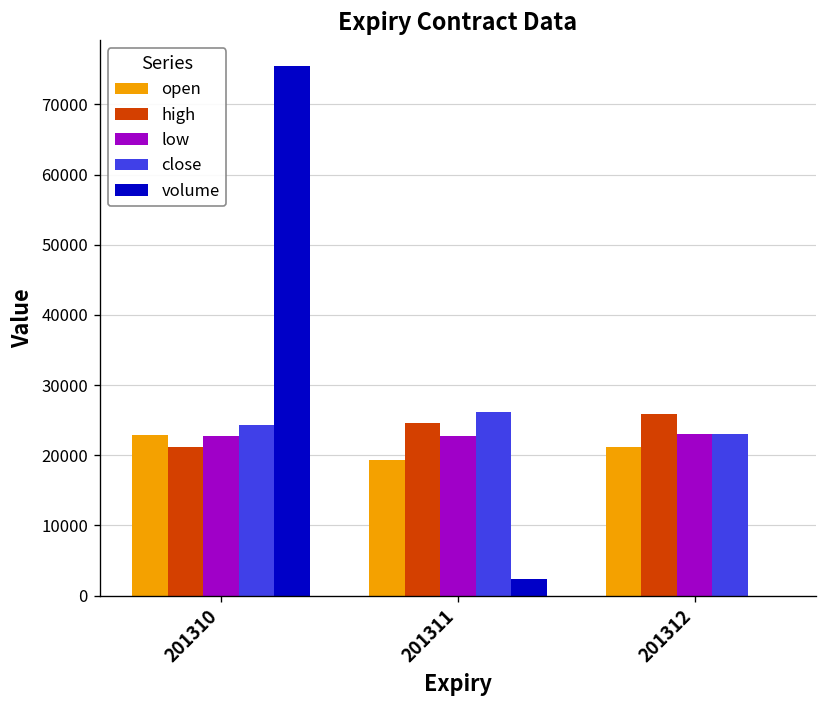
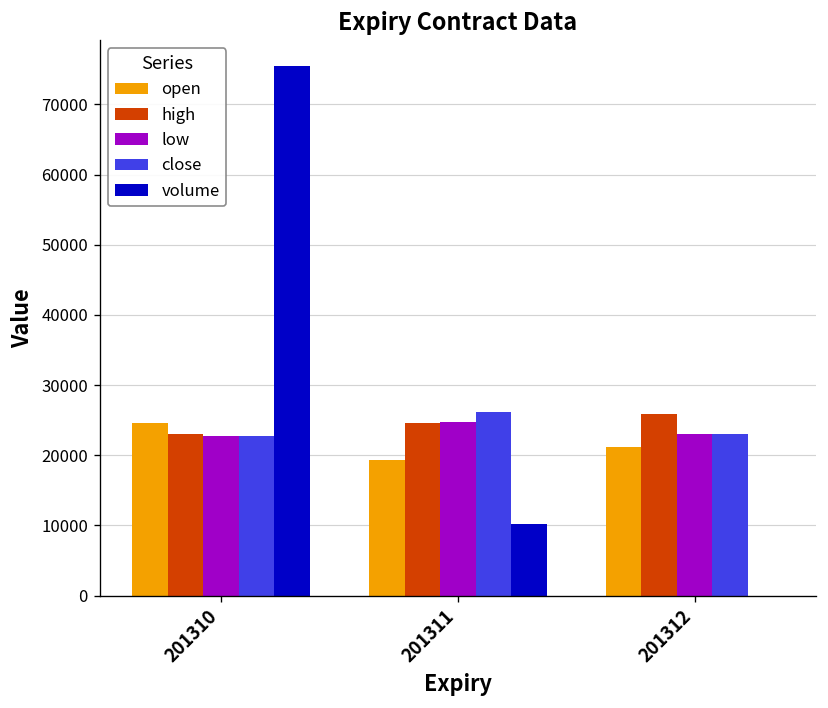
  {
    "open": {
-     "201310": 23000,
+     "201310": 25000,
      "201311": 19000,
      "201312": 21000
    },
    "high": {
-     "201310": 21000,
+     "201310": 23000,
      "201311": 25000,
      "201312": 26000
    },
    "low": {
      "201310": 23000,
-     "201311": 23000,
+     "201311": 25000,
      "201312": 23000
    },
    "close": {
-     "201310": 24000,
+     "201310": 23000,
      "201311": 26000,
      "201312": 23000
    },
    "volume": {
      "201310": 75000,
-     "201311": 2000,
+     "201311": 10000,
      "201312": 0
    }
  }
